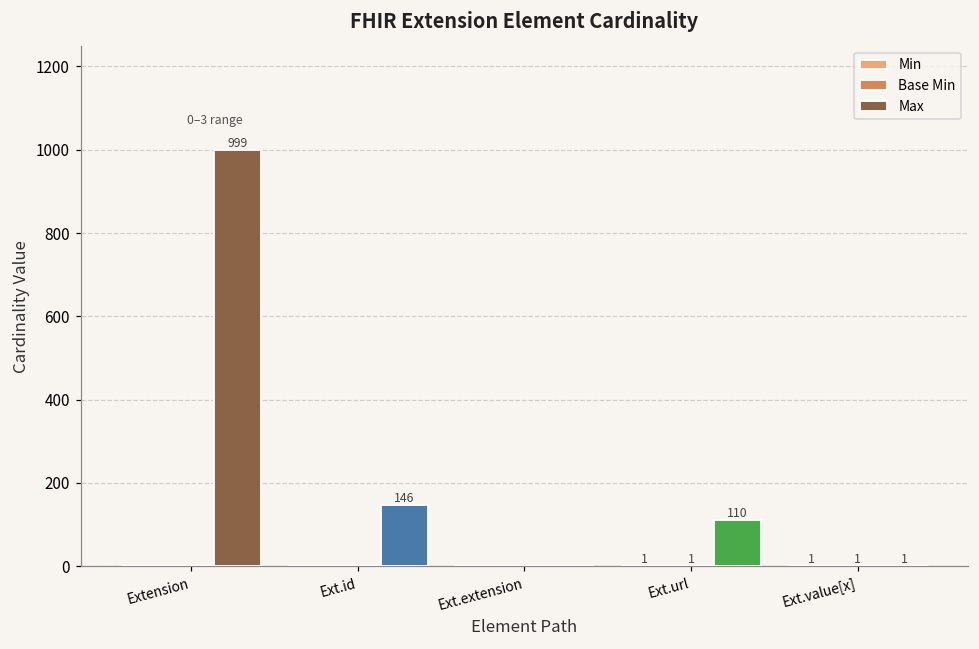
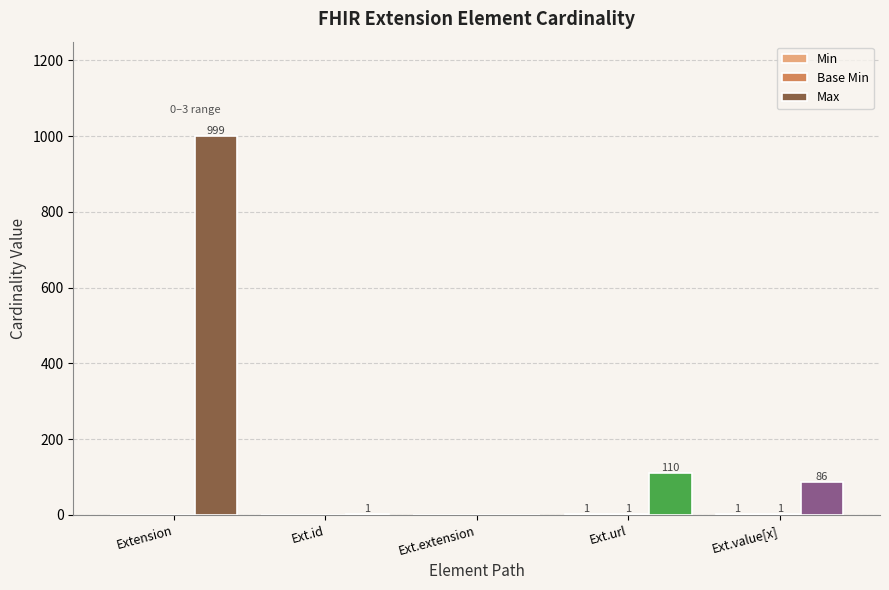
  {
    "Max": {
      "Extension": 999,
-     "Ext.id": 146,
+     "Ext.id": 1,
      "Ext.url": 110,
-     "Ext.value[x]": 1
+     "Ext.value[x]": 86
    }
  }
